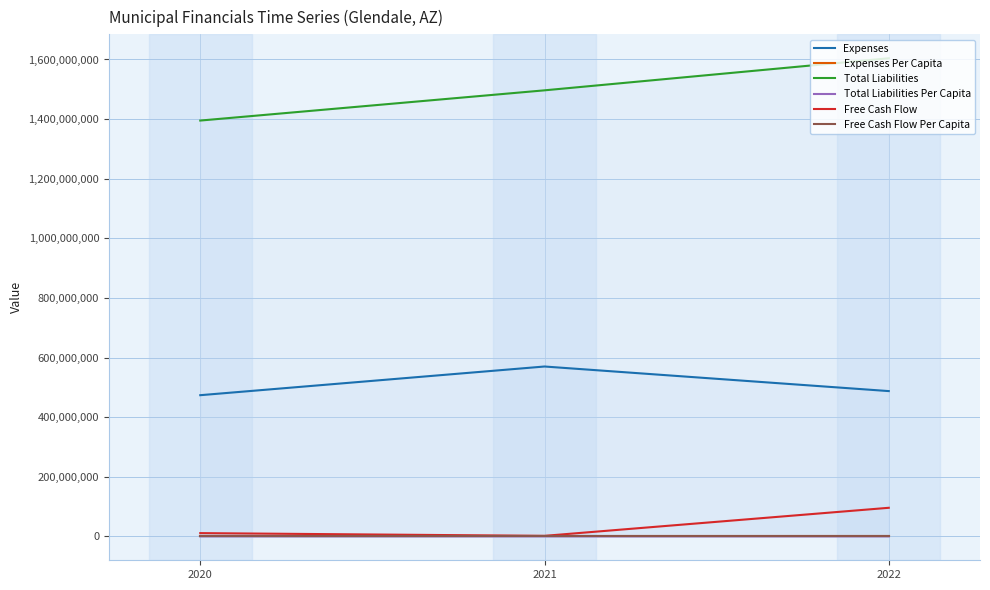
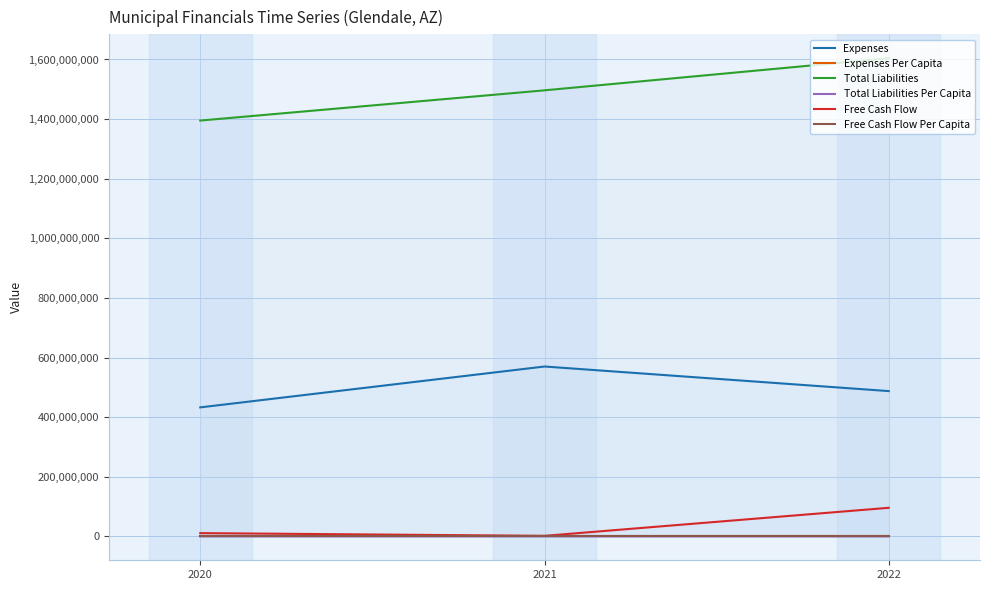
  {
    "Expenses": {
-     "2020": "470,000,000",
+     "2020": "430,000,000",
      "2021": "570,000,000",
      "2022": "490,000,000"
    },
    "Free Cash Flow Per Capita": {
      "2020": "0",
      "2022": "0"
    },
    "Total Liabilities": {
      "2020": "1,400,000,000",
      "2021": "1,500,000,000"
    },
    "Free Cash Flow": {
      "2020": "10,000,000",
      "2022": "100,000,000"
    }
  }
